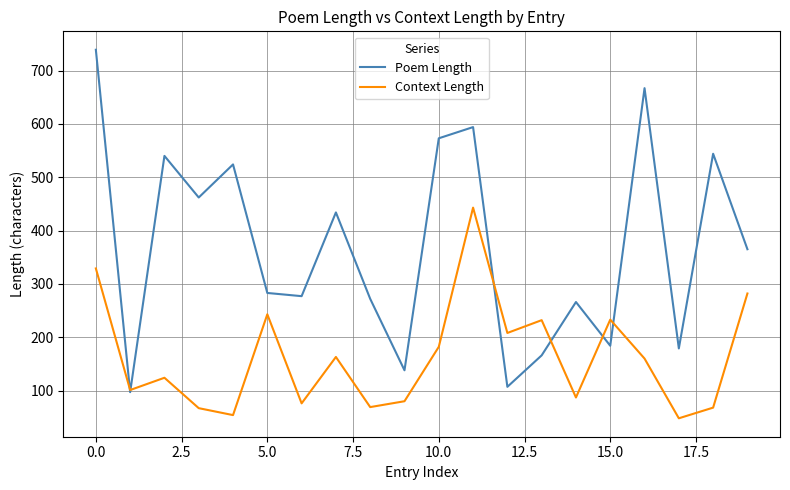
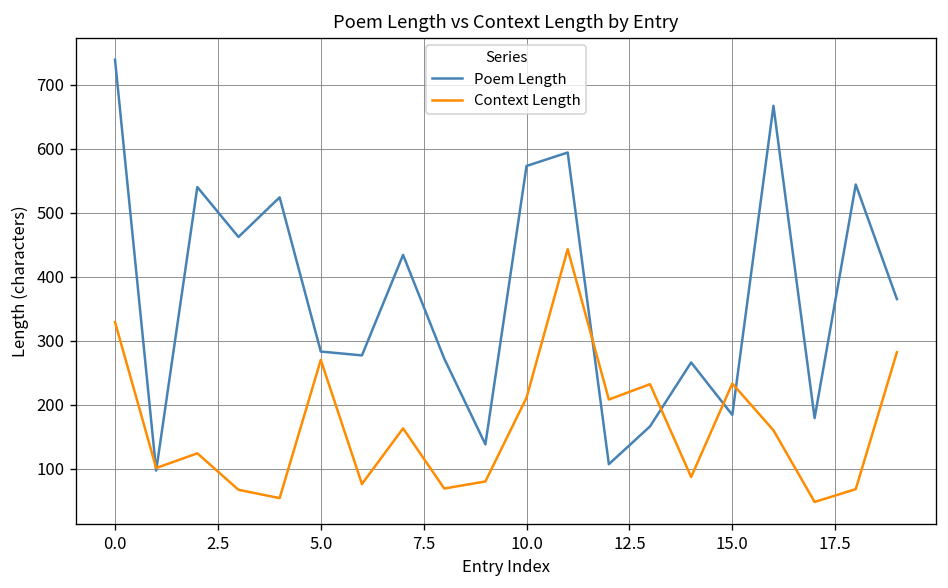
  {
    "Poem Length": {
      "0.0": 740,
      "5.0": 280,
      "10.0": 570,
      "15.0": 180
    },
    "Context Length": {
      "0.0": 330,
-     "5.0": 240,
-     "10.0": 180,
+     "5.0": 270,
+     "10.0": 210,
      "15.0": 230
    }
  }
